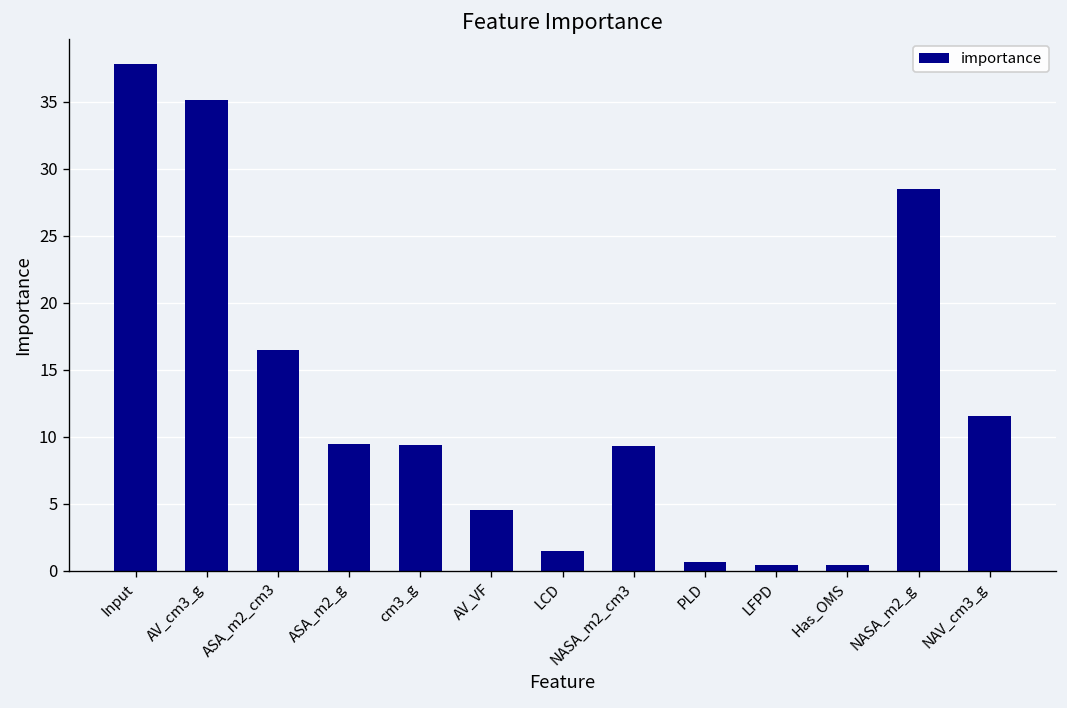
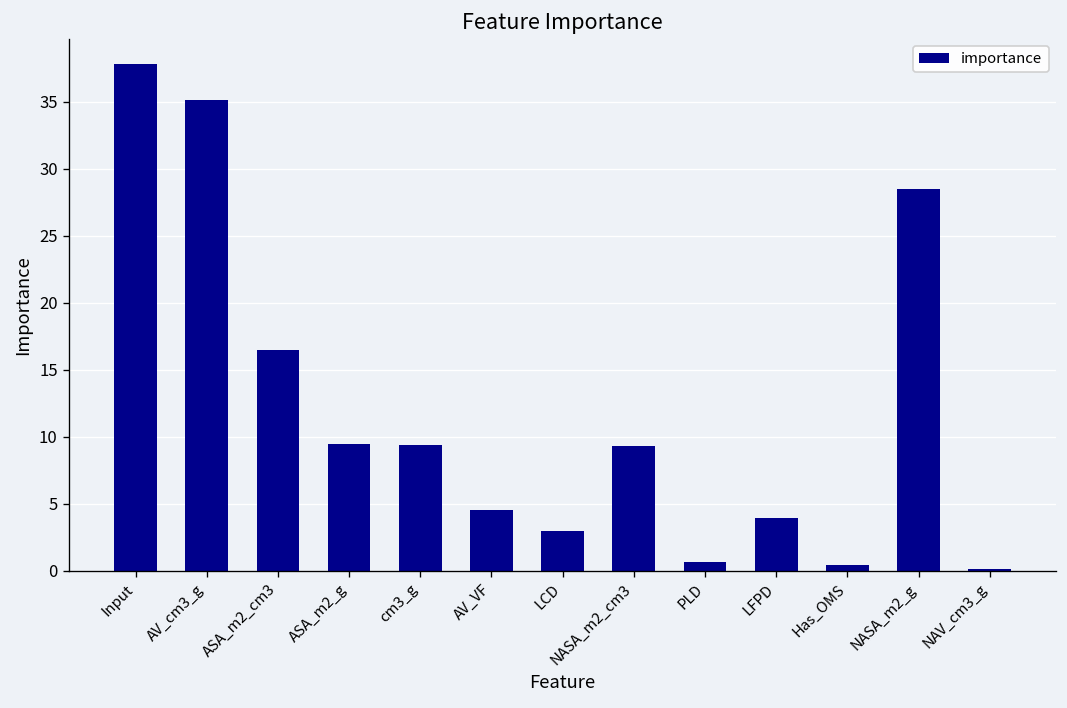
  {
    "Input": 37.8,
    "AV_cm3_g": 35.1,
    "ASA_m2_cm3": 16.5,
    "ASA_m2_g": 9.4,
    "cm3_g": 9.4,
    "AV_VF": 4.6,
-   "LCD": 1.5,
+   "LCD": 2.9,
    "NASA_m2_cm3": 9.3,
    "PLD": 0.6,
-   "LFPD": 0.5,
+   "LFPD": 3.9,
    "Has_OMS": 0.4,
    "NASA_m2_g": 28.5,
-   "NAV_cm3_g": 11.6
+   "NAV_cm3_g": 0.1
  }
